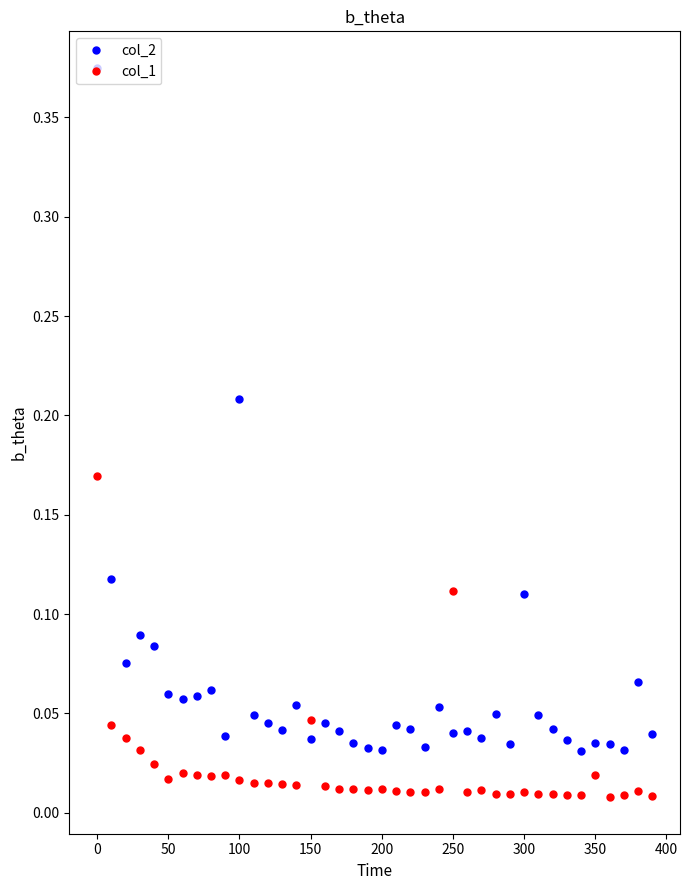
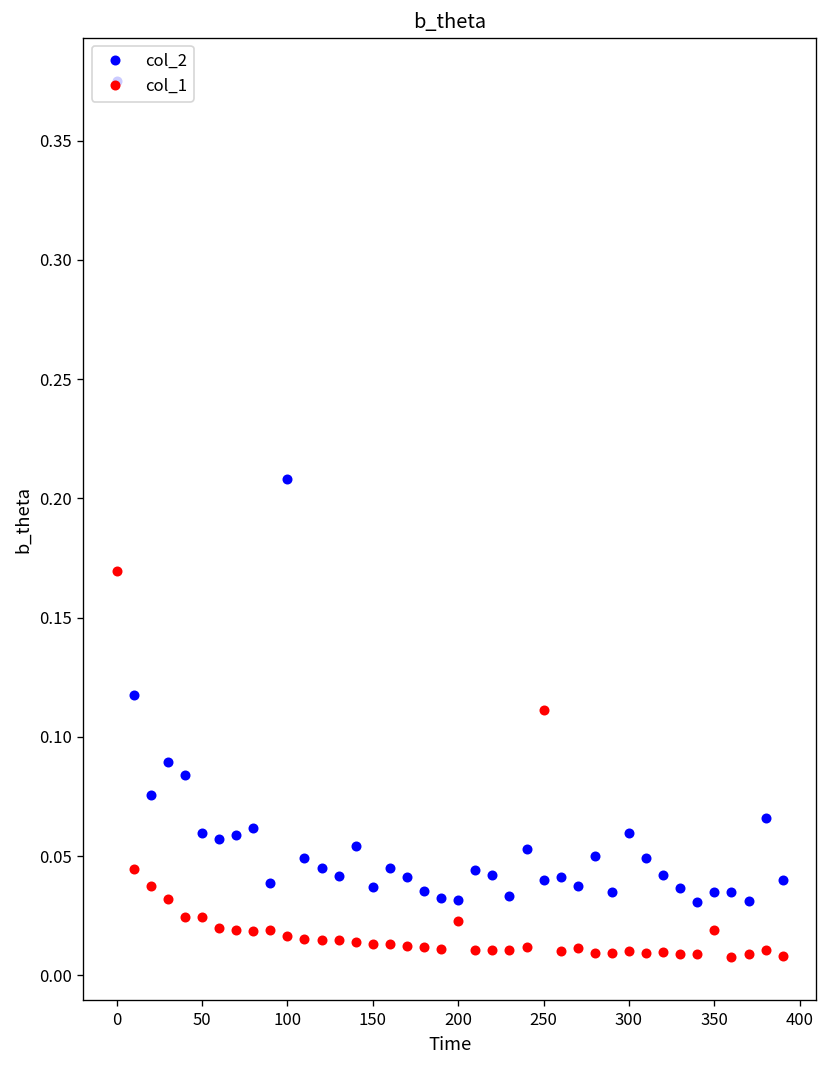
  {
    "col_2": {
      "50": 0.060,
      "100": 0.208,
      "150": 0.037,
      "200": 0.032,
      "250": 0.040,
-     "300": 0.110,
+     "300": 0.060,
      "350": 0.035
    },
    "col_1": {
      "0": 0.170,
-     "50": 0.017,
+     "50": 0.024,
      "100": 0.016,
-     "150": 0.047,
-     "200": 0.012,
+     "150": 0.013,
+     "200": 0.023,
      "250": 0.111,
      "300": 0.010,
      "350": 0.019
    }
  }
